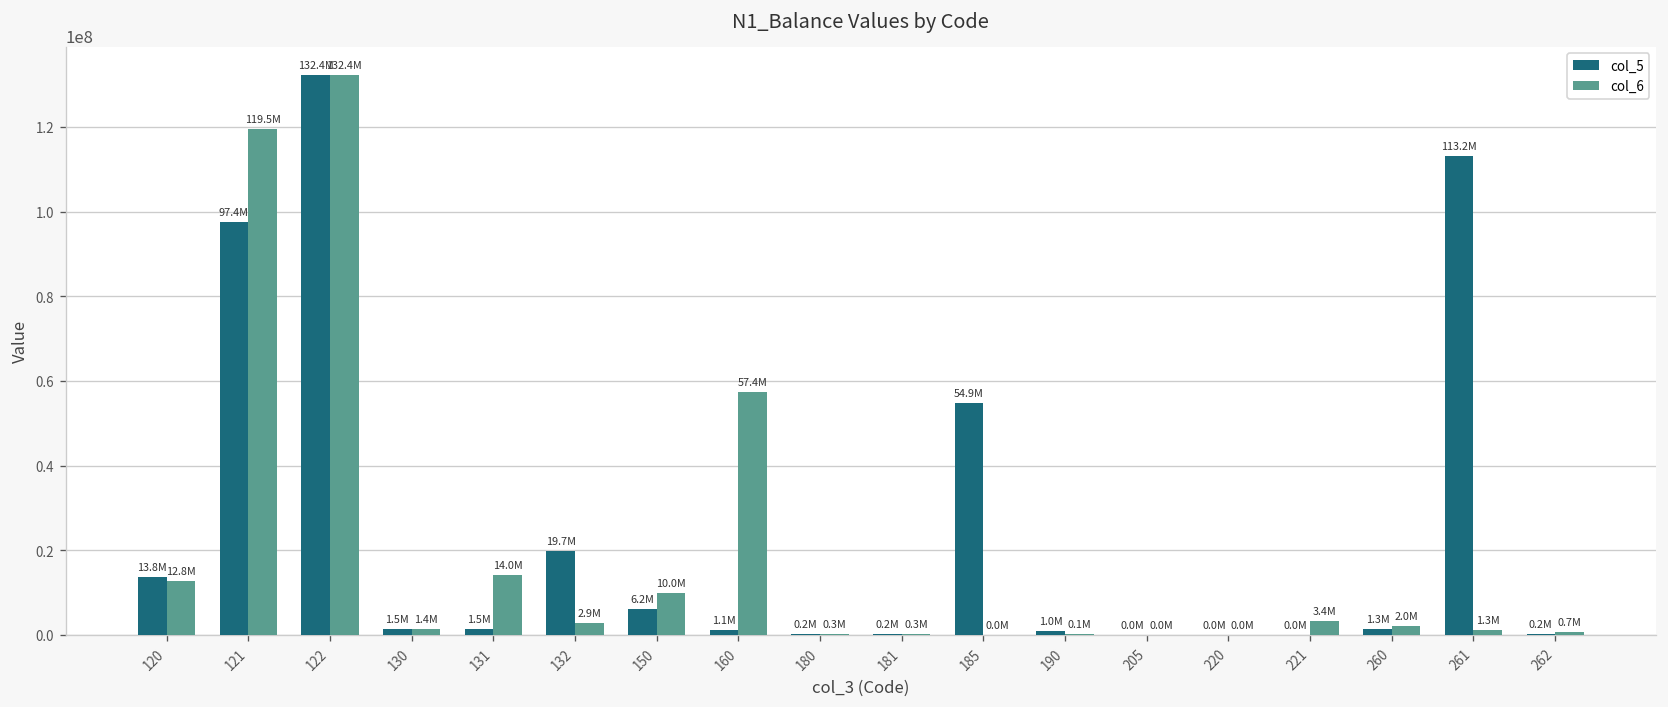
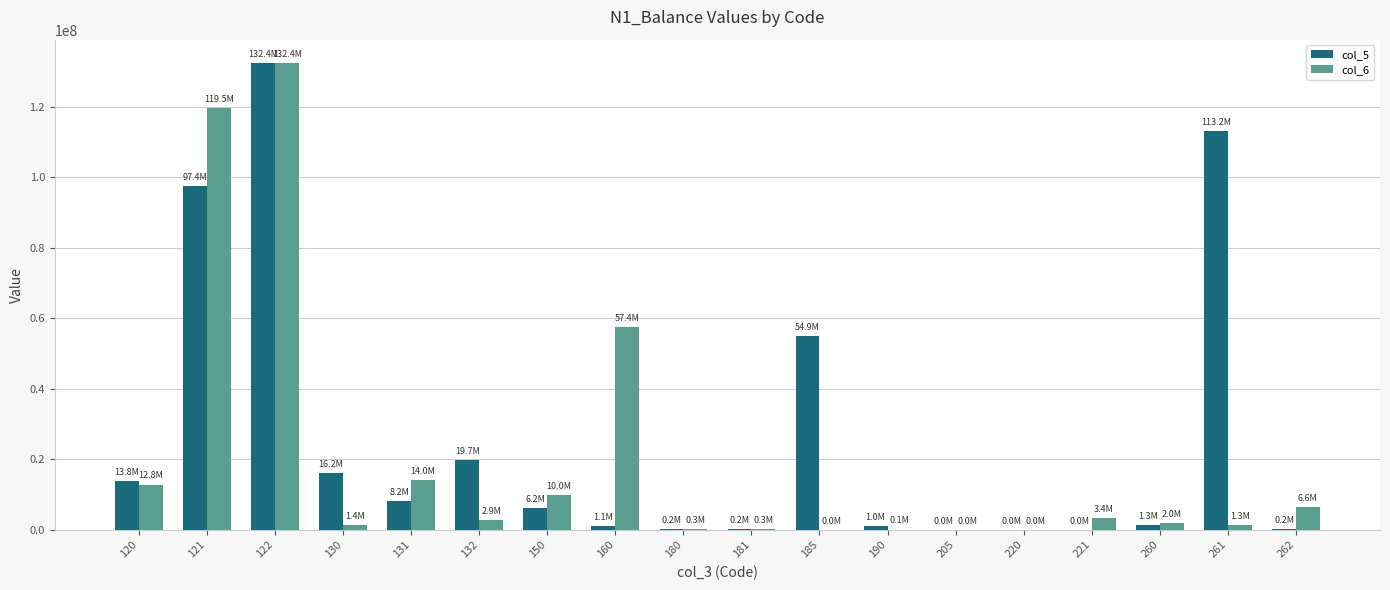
  {
    "col_5": {
      "120": "13.8M",
      "121": "97.4M",
-     "130": "1.5M",
-     "131": "1.5M",
+     "130": "16.2M",
+     "131": "8.2M",
      "132": "19.7M",
      "150": "6.2M",
      "160": "1.1M",
      "180": "0.2M",
      "181": "0.2M",
      "185": "54.9M",
      "190": "1.0M",
      "260": "1.3M",
      "261": "113.2M",
      "262": "0.2M"
    },
    "col_6": {
      "120": "12.8M",
      "121": "119.5M",
      "130": "1.4M",
      "131": "14.0M",
      "132": "2.9M",
      "150": "10.0M",
      "160": "57.4M",
      "180": "0.3M",
      "181": "0.3M",
      "190": "0.1M",
      "221": "3.4M",
      "260": "2.0M",
      "261": "1.3M",
-     "262": "0.7M"
+     "262": "6.6M"
    }
  }
